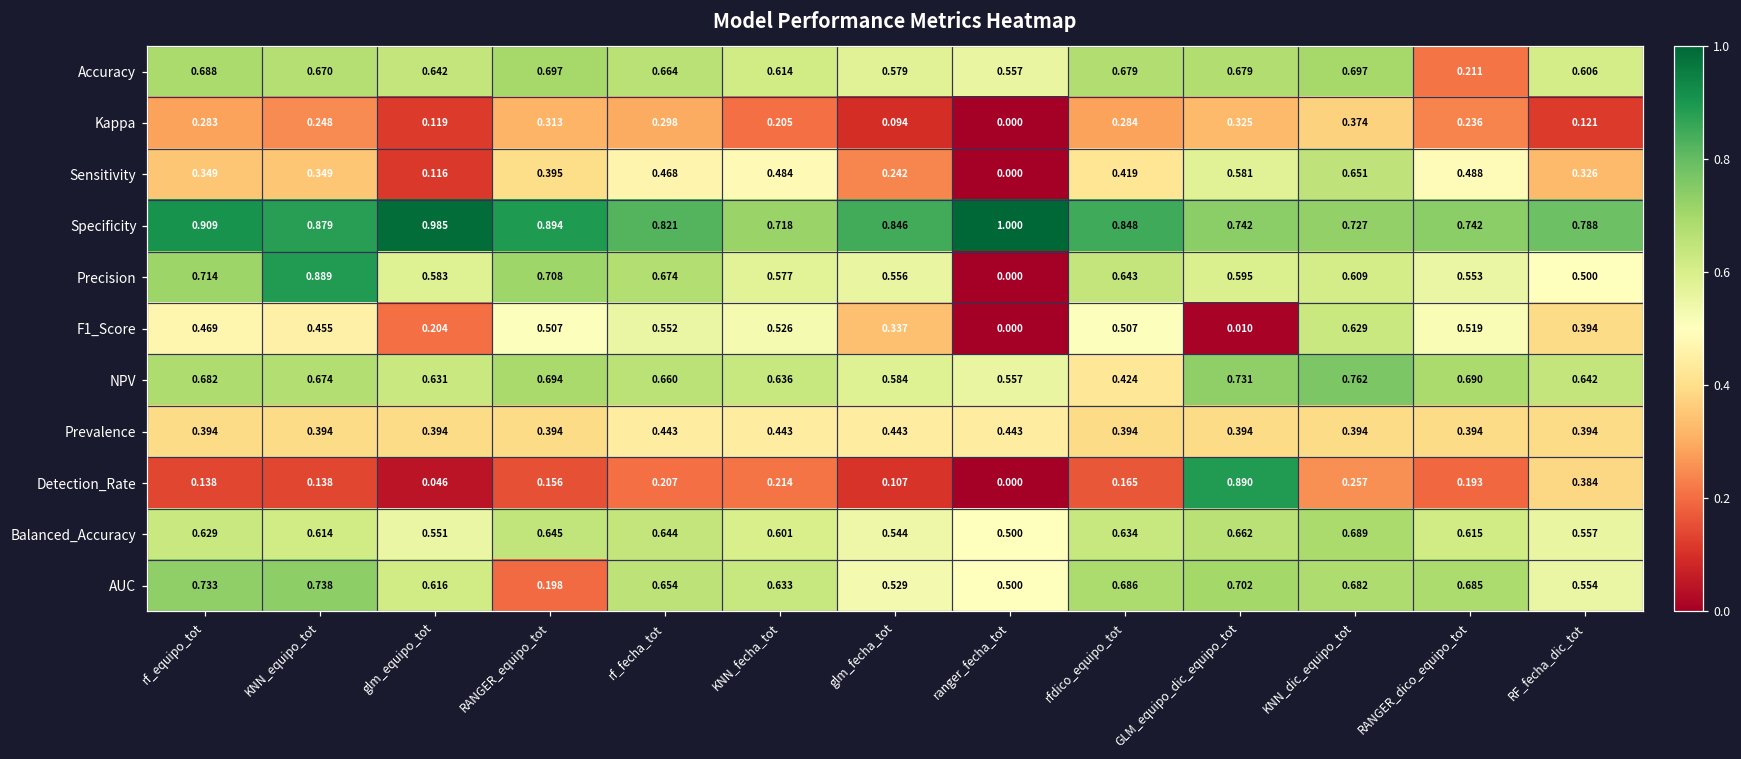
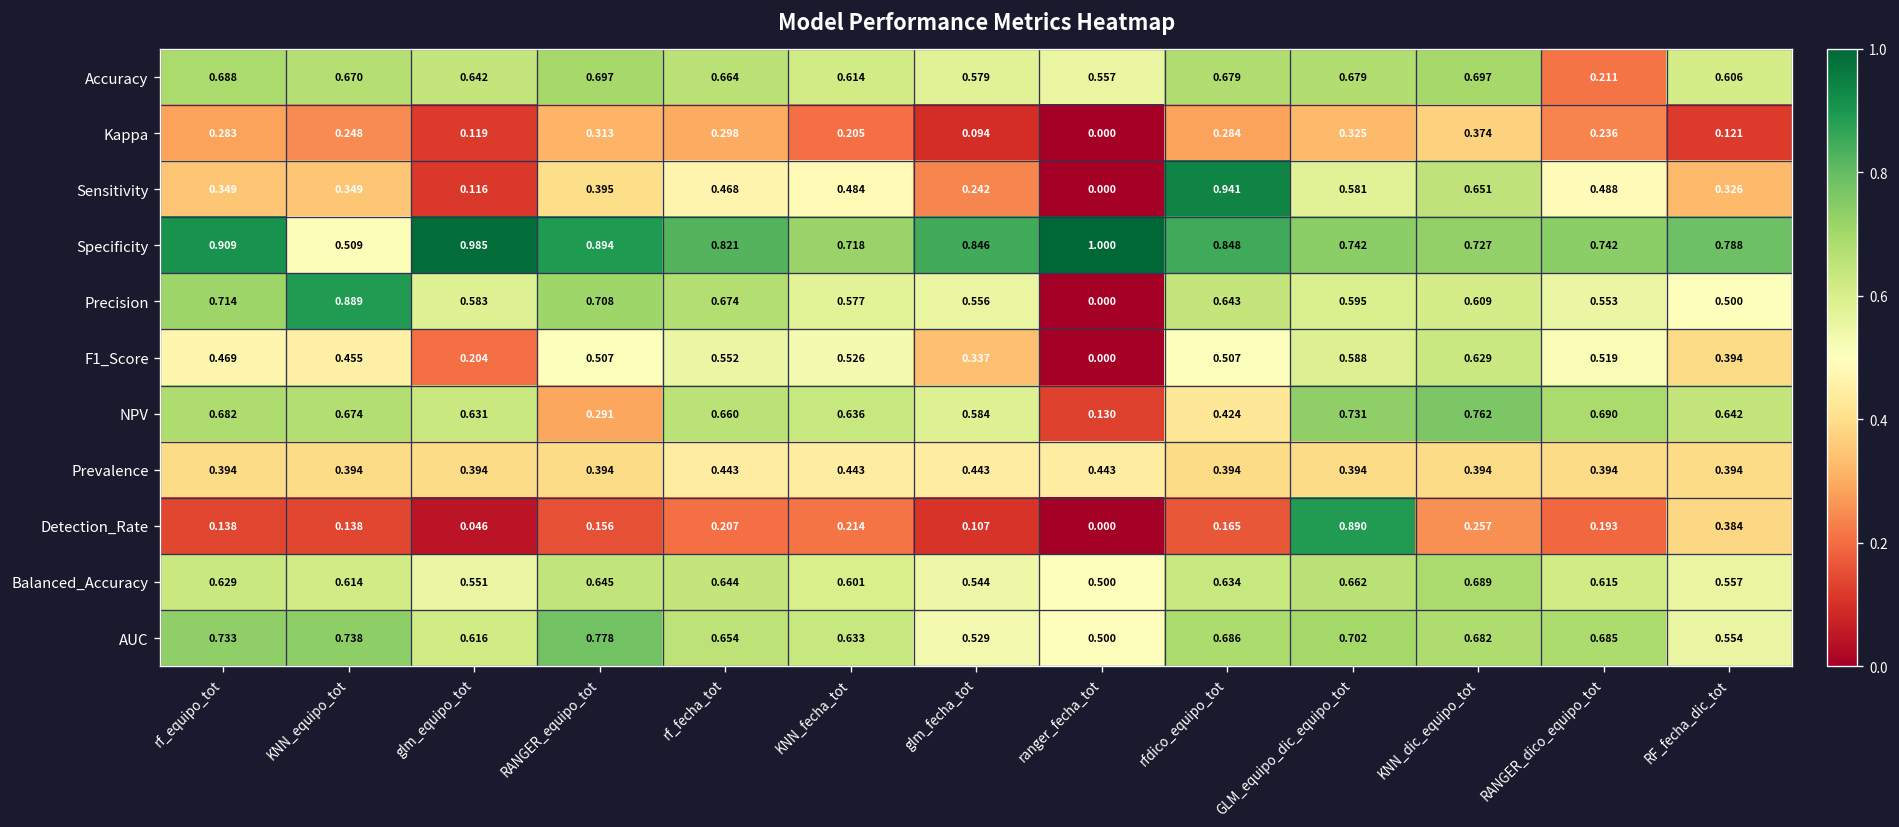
  {
    "Accuracy": {
      "rf_equipo_tot": 0.688,
      "KNN_equipo_tot": 0.670,
      "glm_equipo_tot": 0.642,
      "RANGER_equipo_tot": 0.697,
      "rf_fecha_tot": 0.664,
      "KNN_fecha_tot": 0.614,
      "glm_fecha_tot": 0.579,
      "ranger_fecha_tot": 0.557,
      "rfdico_equipo_tot": 0.679,
      "GLM_equipo_dic_equipo_tot": 0.679,
      "KNN_dic_equipo_tot": 0.697,
      "RANGER_dico_equipo_tot": 0.211,
      "RF_fecha_dic_tot": 0.606
    },
    "Kappa": {
      "rf_equipo_tot": 0.283,
      "KNN_equipo_tot": 0.248,
      "glm_equipo_tot": 0.119,
      "RANGER_equipo_tot": 0.313,
      "rf_fecha_tot": 0.298,
      "KNN_fecha_tot": 0.205,
      "glm_fecha_tot": 0.094,
      "ranger_fecha_tot": 0.000,
      "rfdico_equipo_tot": 0.284,
      "GLM_equipo_dic_equipo_tot": 0.325,
      "KNN_dic_equipo_tot": 0.374,
      "RANGER_dico_equipo_tot": 0.236,
      "RF_fecha_dic_tot": 0.121
    },
    "Sensitivity": {
      "rf_equipo_tot": 0.349,
      "KNN_equipo_tot": 0.349,
      "glm_equipo_tot": 0.116,
      "RANGER_equipo_tot": 0.395,
      "rf_fecha_tot": 0.468,
      "KNN_fecha_tot": 0.484,
      "glm_fecha_tot": 0.242,
      "ranger_fecha_tot": 0.000,
-     "rfdico_equipo_tot": 0.419,
+     "rfdico_equipo_tot": 0.941,
      "GLM_equipo_dic_equipo_tot": 0.581,
      "KNN_dic_equipo_tot": 0.651,
      "RANGER_dico_equipo_tot": 0.488,
      "RF_fecha_dic_tot": 0.326
    },
    "Specificity": {
      "rf_equipo_tot": 0.909,
-     "KNN_equipo_tot": 0.879,
+     "KNN_equipo_tot": 0.509,
      "glm_equipo_tot": 0.985,
      "RANGER_equipo_tot": 0.894,
      "rf_fecha_tot": 0.821,
      "KNN_fecha_tot": 0.718,
      "glm_fecha_tot": 0.846,
      "ranger_fecha_tot": 1.000,
      "rfdico_equipo_tot": 0.848,
      "GLM_equipo_dic_equipo_tot": 0.742,
      "KNN_dic_equipo_tot": 0.727,
      "RANGER_dico_equipo_tot": 0.742,
      "RF_fecha_dic_tot": 0.788
    },
    "Precision": {
      "rf_equipo_tot": 0.714,
      "KNN_equipo_tot": 0.889,
      "glm_equipo_tot": 0.583,
      "RANGER_equipo_tot": 0.708,
      "rf_fecha_tot": 0.674,
      "KNN_fecha_tot": 0.577,
      "glm_fecha_tot": 0.556,
      "ranger_fecha_tot": 0.000,
      "rfdico_equipo_tot": 0.643,
      "GLM_equipo_dic_equipo_tot": 0.595,
      "KNN_dic_equipo_tot": 0.609,
      "RANGER_dico_equipo_tot": 0.553,
      "RF_fecha_dic_tot": 0.500
    },
    "F1_Score": {
      "rf_equipo_tot": 0.469,
      "KNN_equipo_tot": 0.455,
      "glm_equipo_tot": 0.204,
      "RANGER_equipo_tot": 0.507,
      "rf_fecha_tot": 0.552,
      "KNN_fecha_tot": 0.526,
      "glm_fecha_tot": 0.337,
      "ranger_fecha_tot": 0.000,
      "rfdico_equipo_tot": 0.507,
-     "GLM_equipo_dic_equipo_tot": 0.010,
+     "GLM_equipo_dic_equipo_tot": 0.588,
      "KNN_dic_equipo_tot": 0.629,
      "RANGER_dico_equipo_tot": 0.519,
      "RF_fecha_dic_tot": 0.394
    },
    "NPV": {
      "rf_equipo_tot": 0.682,
      "KNN_equipo_tot": 0.674,
      "glm_equipo_tot": 0.631,
-     "RANGER_equipo_tot": 0.694,
+     "RANGER_equipo_tot": 0.291,
      "rf_fecha_tot": 0.660,
      "KNN_fecha_tot": 0.636,
      "glm_fecha_tot": 0.584,
-     "ranger_fecha_tot": 0.557,
+     "ranger_fecha_tot": 0.130,
      "rfdico_equipo_tot": 0.424,
      "GLM_equipo_dic_equipo_tot": 0.731,
      "KNN_dic_equipo_tot": 0.762,
      "RANGER_dico_equipo_tot": 0.690,
      "RF_fecha_dic_tot": 0.642
    },
    "Prevalence": {
      "rf_equipo_tot": 0.394,
      "KNN_equipo_tot": 0.394,
      "glm_equipo_tot": 0.394,
      "RANGER_equipo_tot": 0.394,
      "rf_fecha_tot": 0.443,
      "KNN_fecha_tot": 0.443,
      "glm_fecha_tot": 0.443,
      "ranger_fecha_tot": 0.443,
      "rfdico_equipo_tot": 0.394,
      "GLM_equipo_dic_equipo_tot": 0.394,
      "KNN_dic_equipo_tot": 0.394,
      "RANGER_dico_equipo_tot": 0.394,
      "RF_fecha_dic_tot": 0.394
    },
    "Detection_Rate": {
      "rf_equipo_tot": 0.138,
      "KNN_equipo_tot": 0.138,
      "glm_equipo_tot": 0.046,
      "RANGER_equipo_tot": 0.156,
      "rf_fecha_tot": 0.207,
      "KNN_fecha_tot": 0.214,
      "glm_fecha_tot": 0.107,
      "ranger_fecha_tot": 0.000,
      "rfdico_equipo_tot": 0.165,
      "GLM_equipo_dic_equipo_tot": 0.890,
      "KNN_dic_equipo_tot": 0.257,
      "RANGER_dico_equipo_tot": 0.193,
      "RF_fecha_dic_tot": 0.384
    },
    "Balanced_Accuracy": {
      "rf_equipo_tot": 0.629,
      "KNN_equipo_tot": 0.614,
      "glm_equipo_tot": 0.551,
      "RANGER_equipo_tot": 0.645,
      "rf_fecha_tot": 0.644,
      "KNN_fecha_tot": 0.601,
      "glm_fecha_tot": 0.544,
      "ranger_fecha_tot": 0.500,
      "rfdico_equipo_tot": 0.634,
      "GLM_equipo_dic_equipo_tot": 0.662,
      "KNN_dic_equipo_tot": 0.689,
      "RANGER_dico_equipo_tot": 0.615,
      "RF_fecha_dic_tot": 0.557
    },
    "AUC": {
      "rf_equipo_tot": 0.733,
      "KNN_equipo_tot": 0.738,
      "glm_equipo_tot": 0.616,
-     "RANGER_equipo_tot": 0.198,
+     "RANGER_equipo_tot": 0.778,
      "rf_fecha_tot": 0.654,
      "KNN_fecha_tot": 0.633,
      "glm_fecha_tot": 0.529,
      "ranger_fecha_tot": 0.500,
      "rfdico_equipo_tot": 0.686,
      "GLM_equipo_dic_equipo_tot": 0.702,
      "KNN_dic_equipo_tot": 0.682,
      "RANGER_dico_equipo_tot": 0.685,
      "RF_fecha_dic_tot": 0.554
    }
  }
